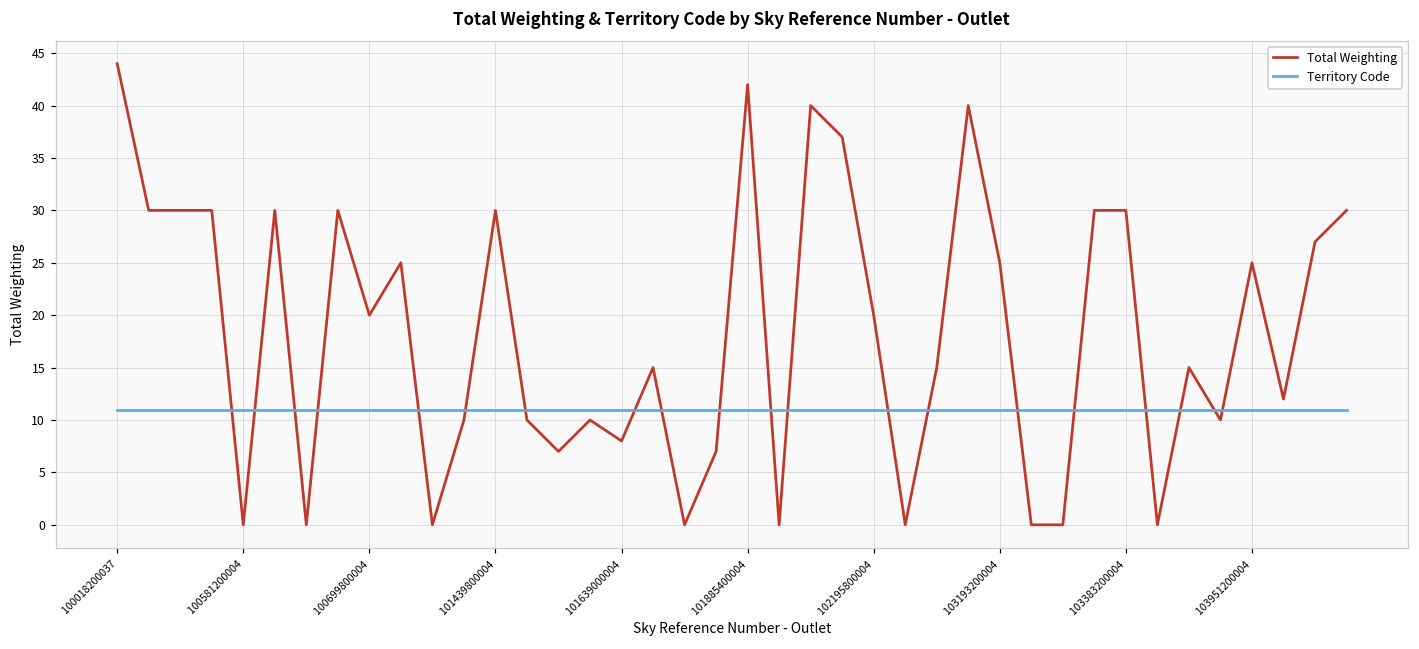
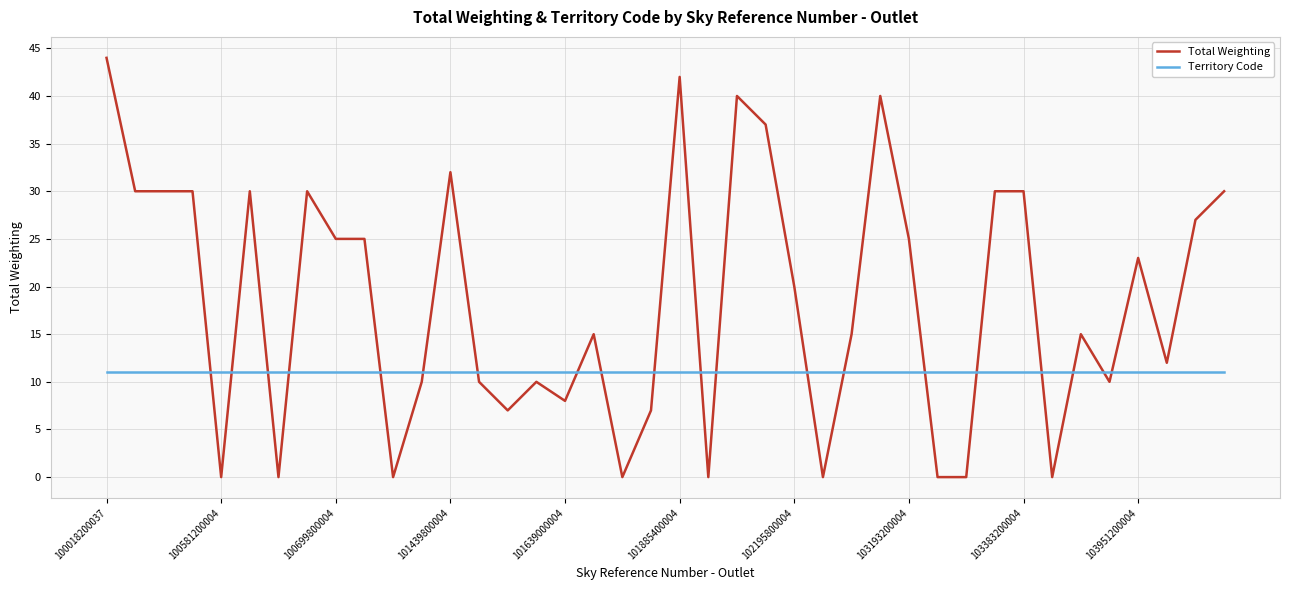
  {
    "Total Weighting": {
      "100018200037": 44,
      "100581200004": 0,
-     "100699800004": 20,
-     "101439800004": 30,
+     "100699800004": 25,
+     "101439800004": 32,
      "101639000004": 8,
      "101885400004": 42,
      "102195800004": 20,
      "103193200004": 25,
      "103383200004": 30,
-     "103951200004": 25
+     "103951200004": 23
    },
    "Territory Code": {
      "100018200037": 11,
      "100581200004": 11,
      "100699800004": 11,
      "101439800004": 11,
      "101639000004": 11,
      "101885400004": 11,
      "102195800004": 11,
      "103193200004": 11,
      "103383200004": 11,
      "103951200004": 11
    }
  }
